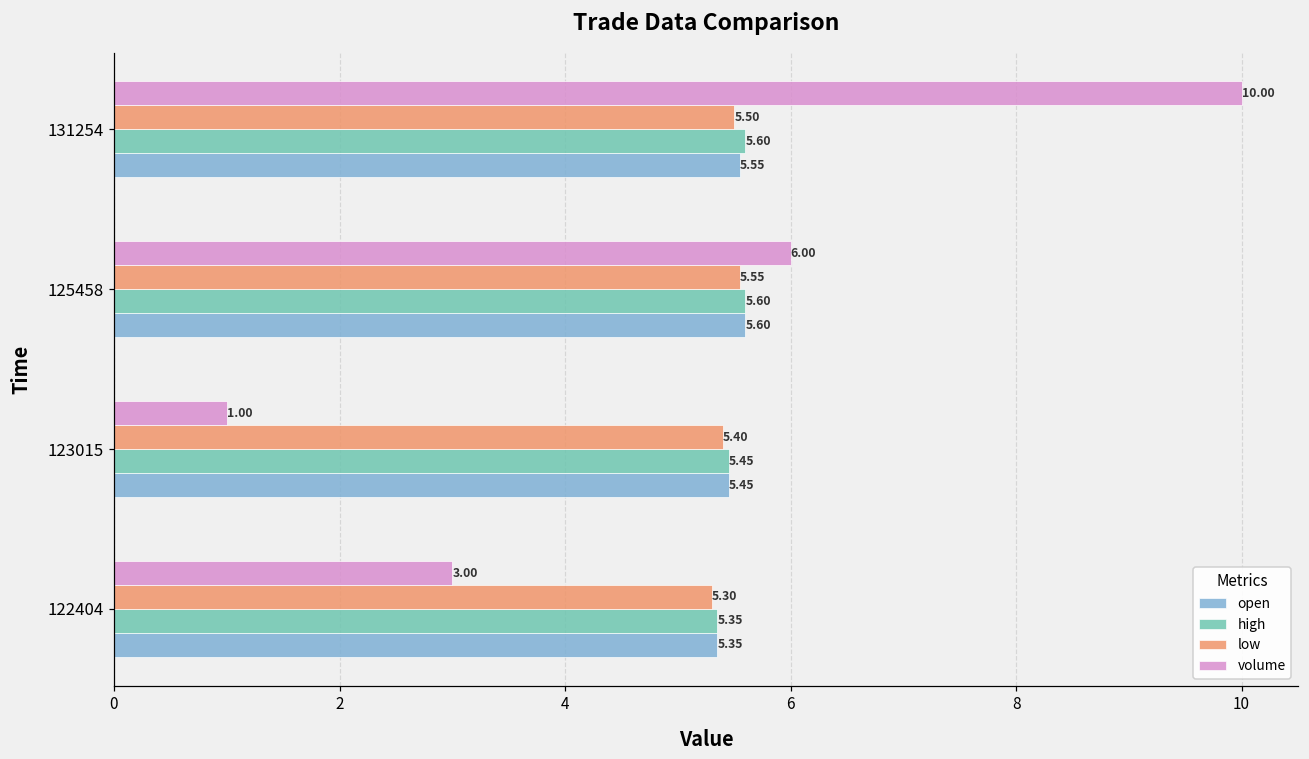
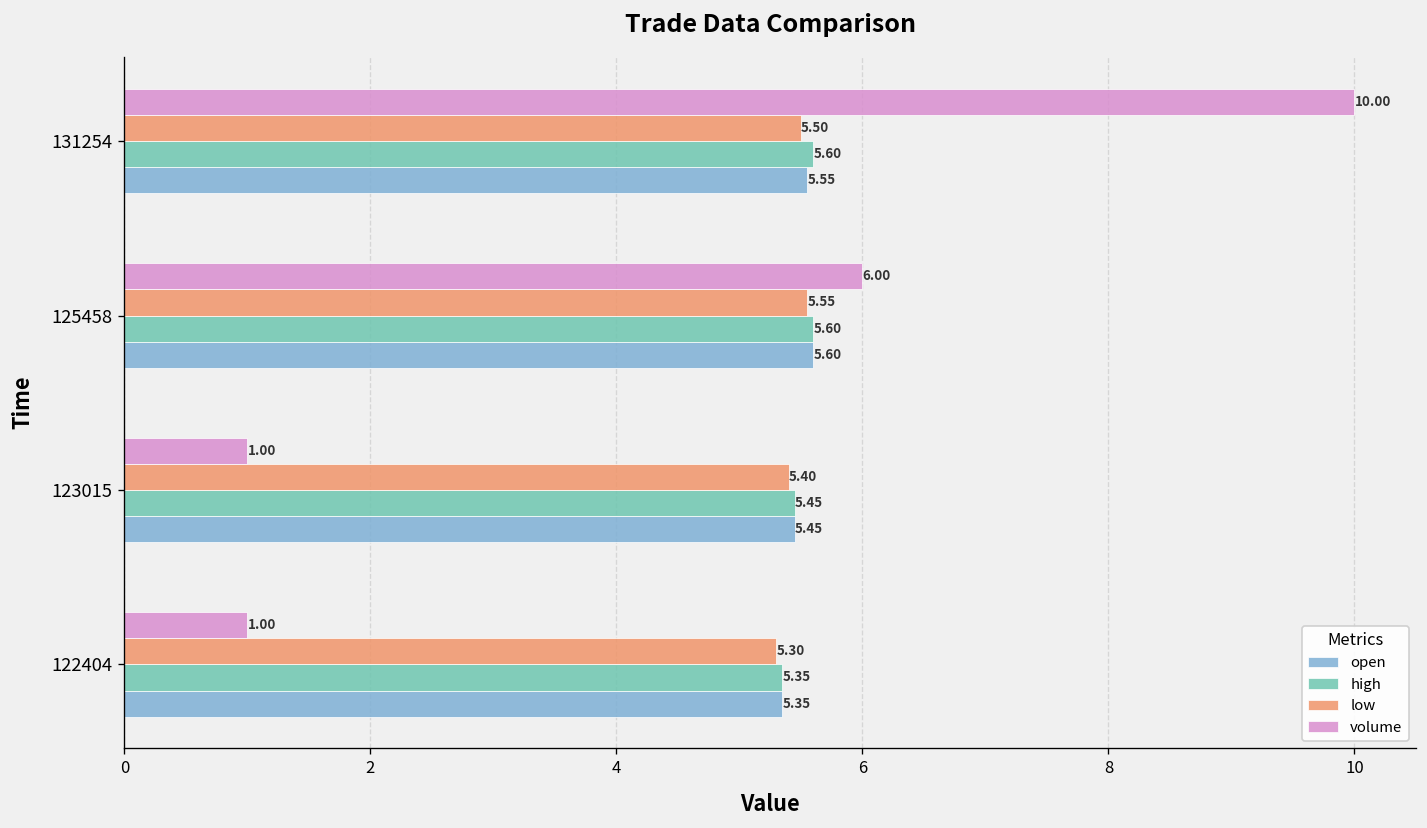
  {
    "low": {
      "131254": 5.50,
      "125458": 5.55,
      "123015": 5.40,
      "122404": 5.30
    },
    "volume": {
      "131254": 10.00,
      "125458": 6.00,
      "123015": 1.00,
-     "122404": 3.00
+     "122404": 1.00
    }
  }
